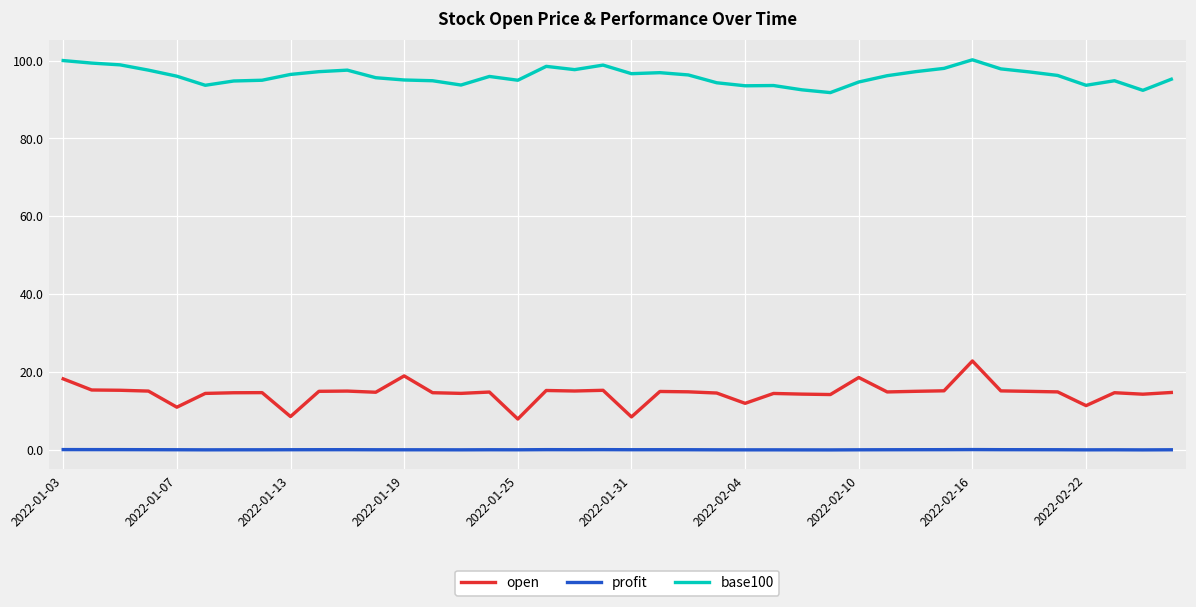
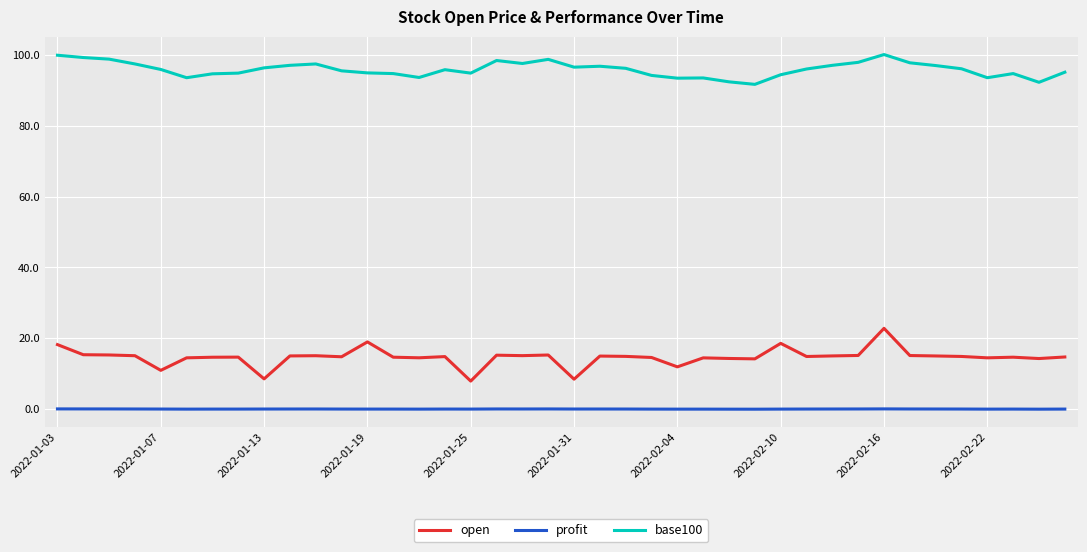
  {
    "open": {
      "2022-01-03": 18,
      "2022-01-07": 11,
      "2022-01-13": 8,
      "2022-01-19": 19,
      "2022-01-25": 8,
      "2022-01-31": 8,
      "2022-02-04": 12,
      "2022-02-10": 19,
      "2022-02-16": 23,
-     "2022-02-22": 11
+     "2022-02-22": 14
    },
    "profit": {
      "2022-01-03": 0,
      "2022-01-07": 0,
      "2022-01-13": 0,
      "2022-01-19": 0,
      "2022-01-25": 0,
      "2022-01-31": 0,
      "2022-02-04": 0,
      "2022-02-10": 0,
      "2022-02-16": 0,
      "2022-02-22": 0
    },
    "base100": {
      "2022-01-03": 100,
      "2022-01-07": 96,
      "2022-01-13": 96,
      "2022-01-19": 95,
      "2022-01-25": 95,
      "2022-01-31": 97,
      "2022-02-04": 94,
      "2022-02-10": 94,
      "2022-02-16": 100,
      "2022-02-22": 94
    }
  }
